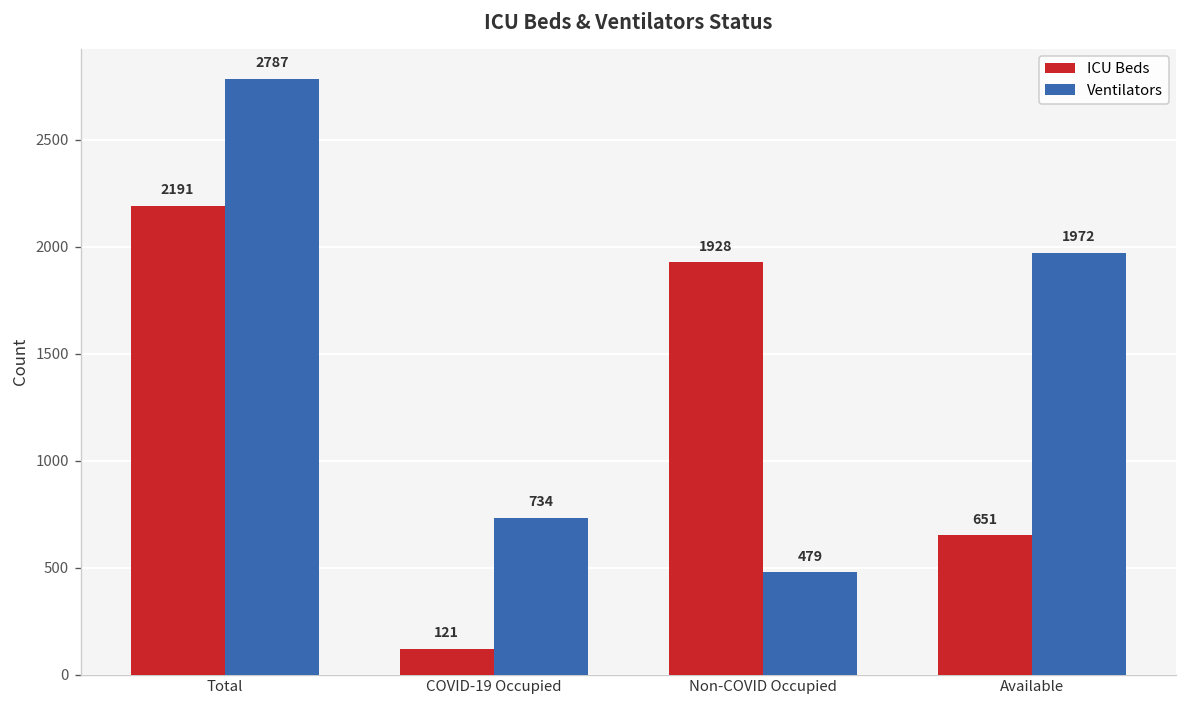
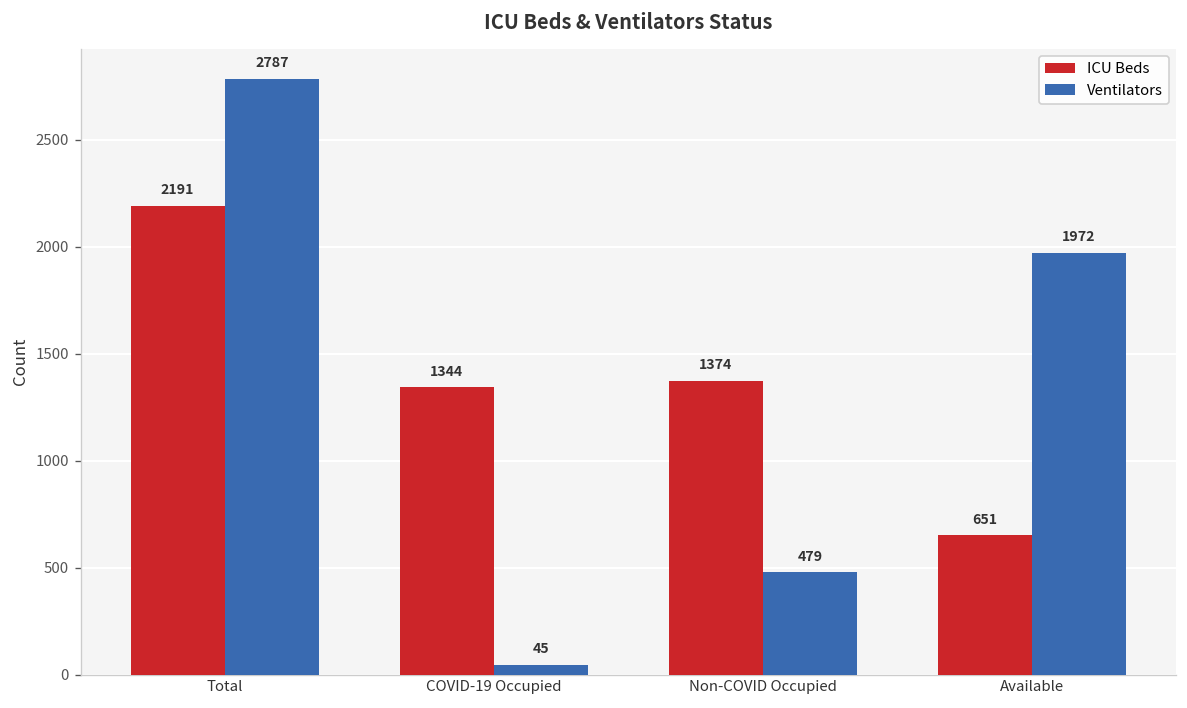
  {
    "ICU Beds": {
      "Total": 2191,
-     "COVID-19 Occupied": 121,
-     "Non-COVID Occupied": 1928,
+     "COVID-19 Occupied": 1344,
+     "Non-COVID Occupied": 1374,
      "Available": 651
    },
    "Ventilators": {
      "Total": 2787,
-     "COVID-19 Occupied": 734,
+     "COVID-19 Occupied": 45,
      "Non-COVID Occupied": 479,
      "Available": 1972
    }
  }
